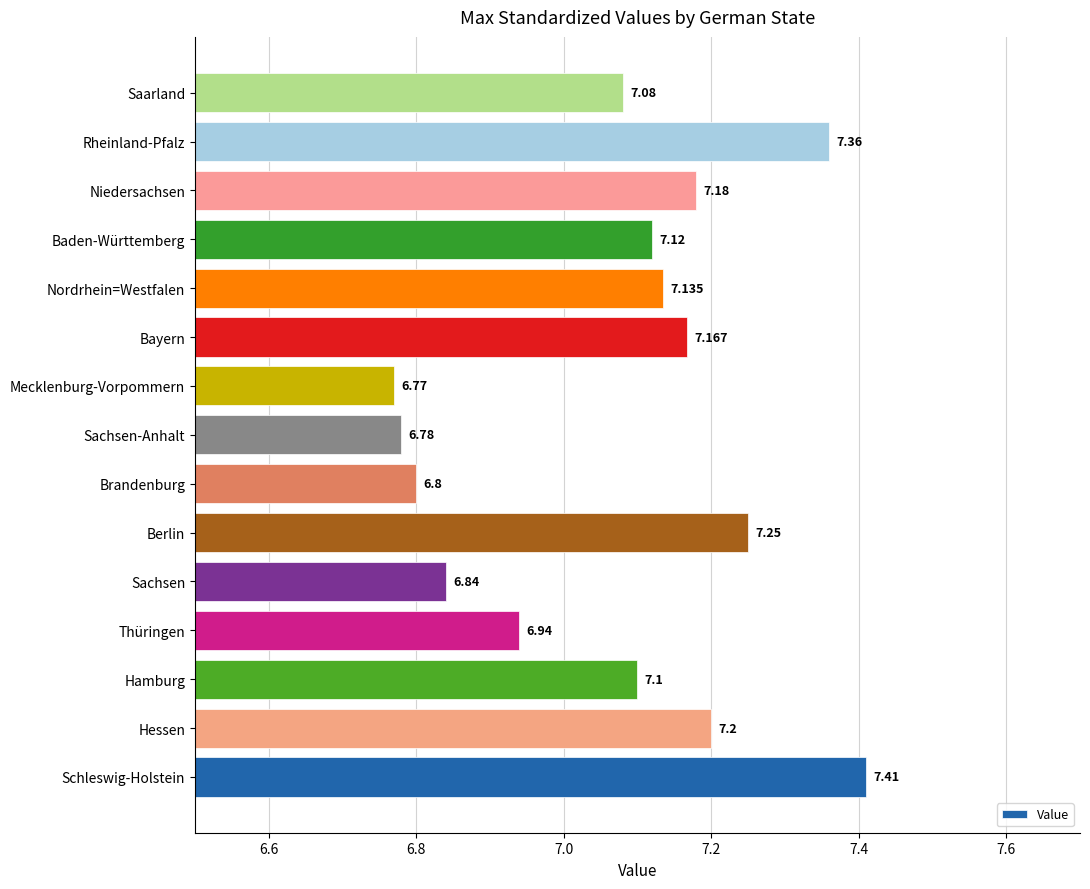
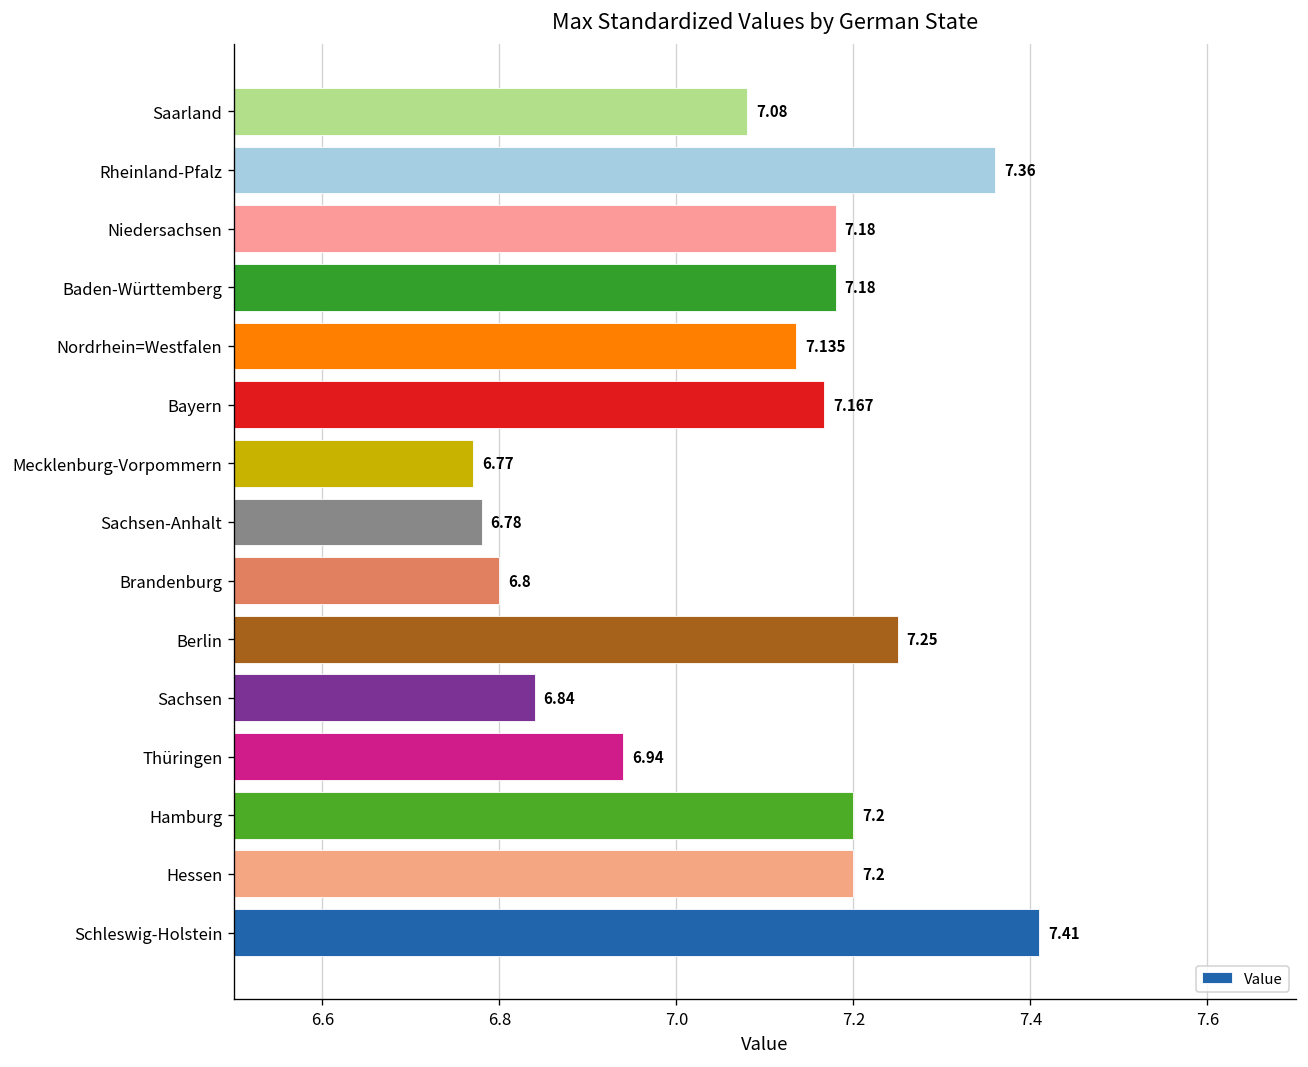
  {
    "Saarland": 7.08,
    "Rheinland-Pfalz": 7.36,
    "Niedersachsen": 7.18,
-   "Baden-Württemberg": 7.12,
+   "Baden-Württemberg": 7.18,
    "Nordrhein=Westfalen": 7.135,
    "Bayern": 7.167,
    "Mecklenburg-Vorpommern": 6.77,
    "Sachsen-Anhalt": 6.78,
    "Brandenburg": 6.8,
    "Berlin": 7.25,
    "Sachsen": 6.84,
    "Thüringen": 6.94,
-   "Hamburg": 7.1,
+   "Hamburg": 7.2,
    "Hessen": 7.2,
    "Schleswig-Holstein": 7.41
  }
